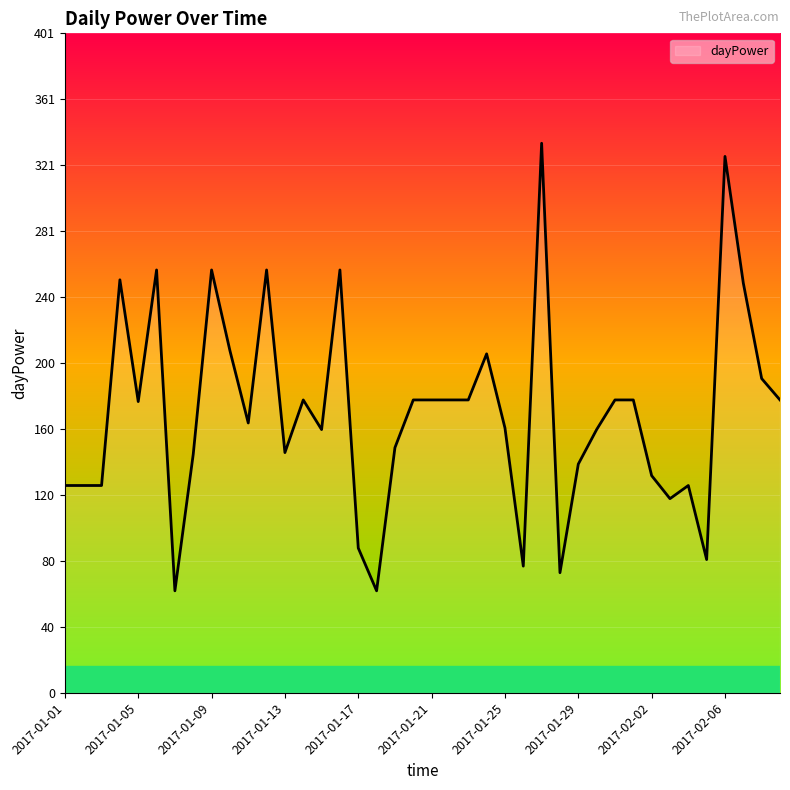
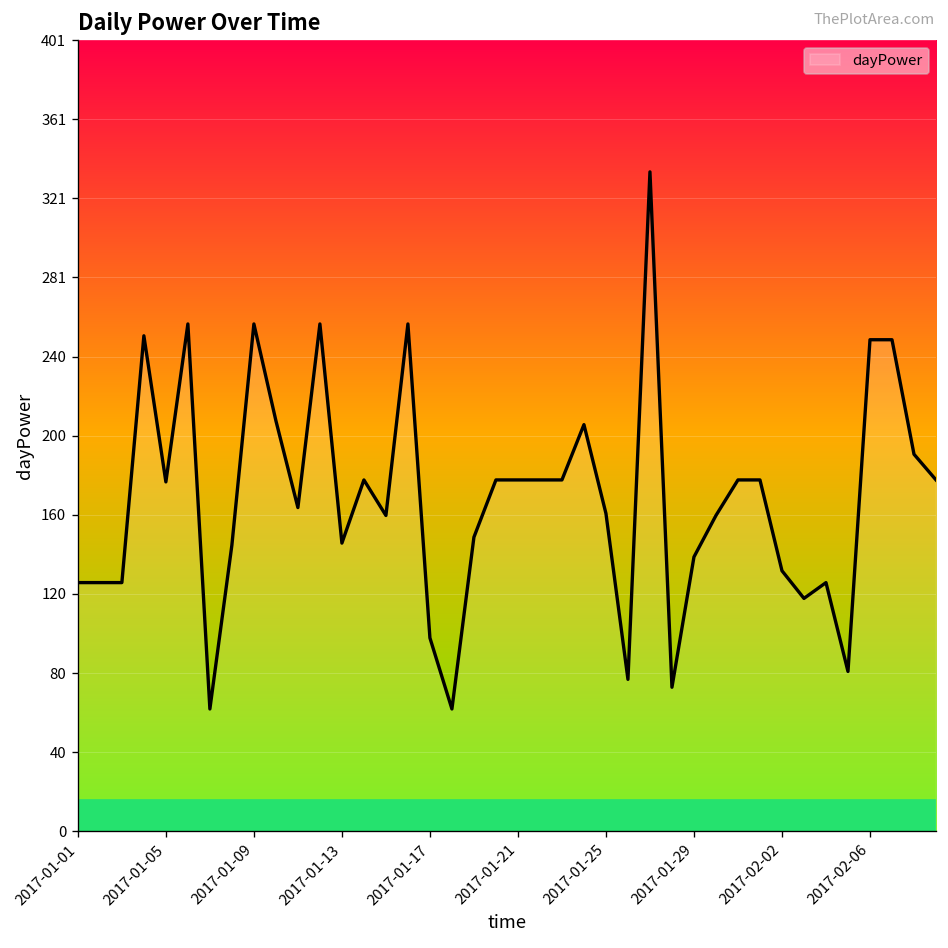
  {
    "2017-01-01": 126,
    "2017-01-05": 177,
    "2017-01-09": 257,
    "2017-01-13": 146,
-   "2017-01-17": 88,
+   "2017-01-17": 98,
    "2017-01-21": 178,
    "2017-01-25": 161,
    "2017-01-29": 139,
    "2017-02-02": 132,
-   "2017-02-06": 326
+   "2017-02-06": 249
  }
